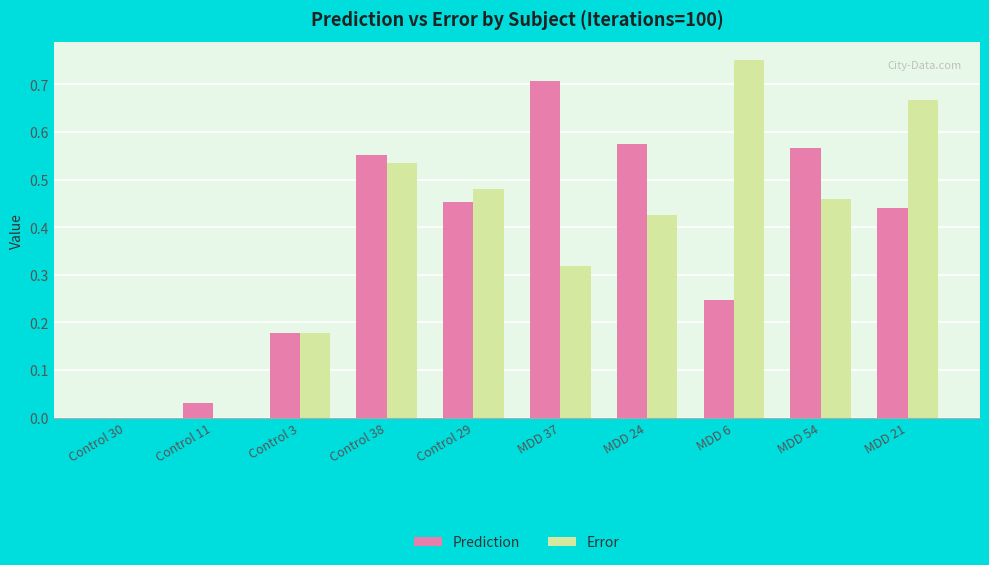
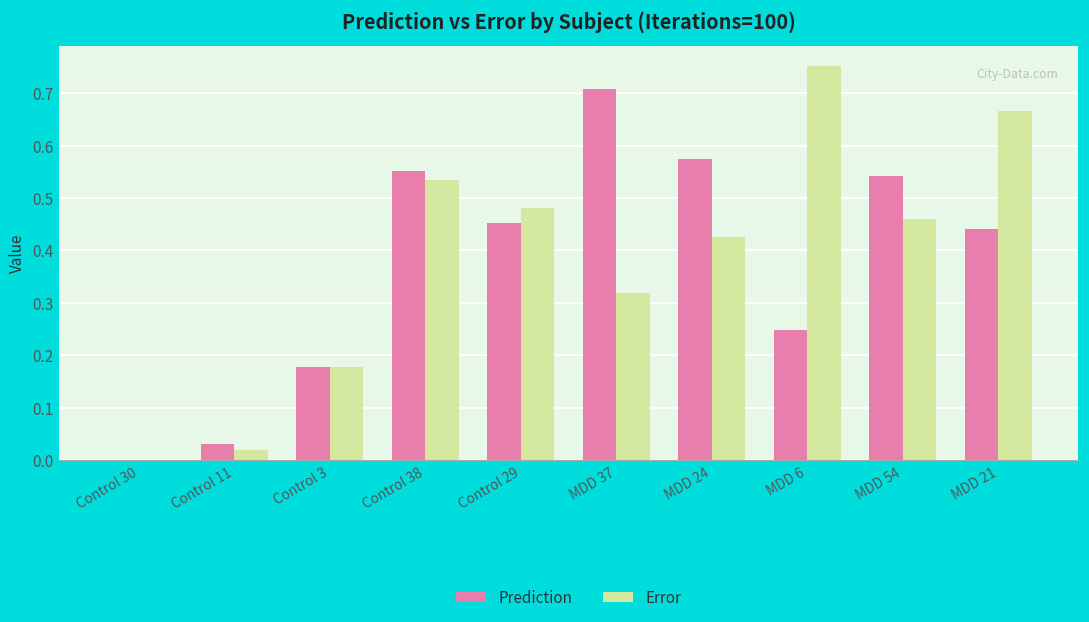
  {
    "Prediction": {
      "Control 11": 0.03,
      "Control 3": 0.18,
      "Control 38": 0.55,
      "Control 29": 0.45,
      "MDD 37": 0.71,
      "MDD 24": 0.57,
      "MDD 6": 0.25,
-     "MDD 54": 0.57,
+     "MDD 54": 0.54,
      "MDD 21": 0.44
    },
    "Error": {
-     "Control 11": 0.00,
+     "Control 11": 0.02,
      "Control 3": 0.18,
      "Control 38": 0.53,
      "Control 29": 0.48,
      "MDD 37": 0.32,
      "MDD 24": 0.43,
      "MDD 6": 0.75,
      "MDD 54": 0.46,
      "MDD 21": 0.67
    }
  }
